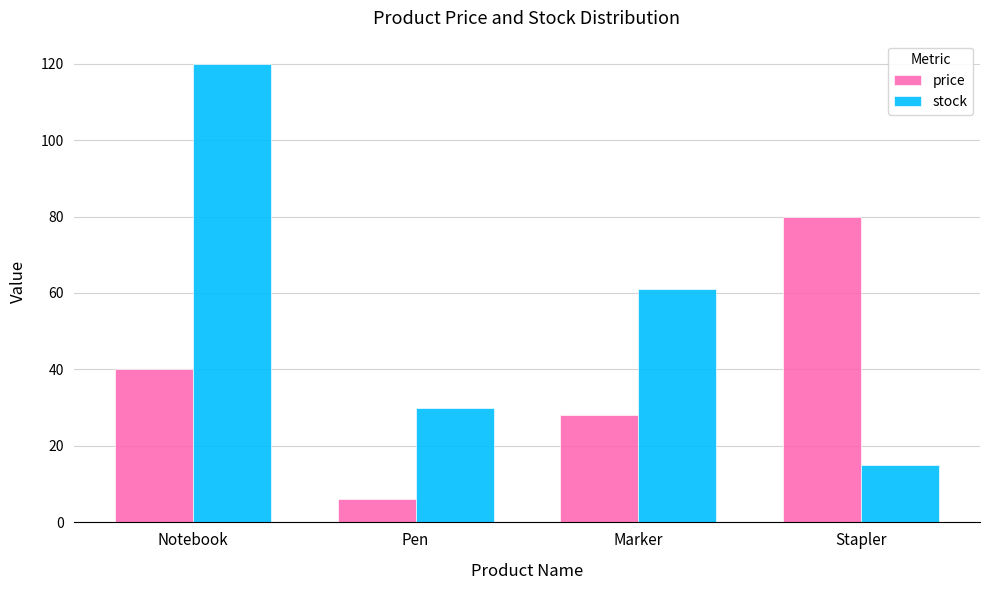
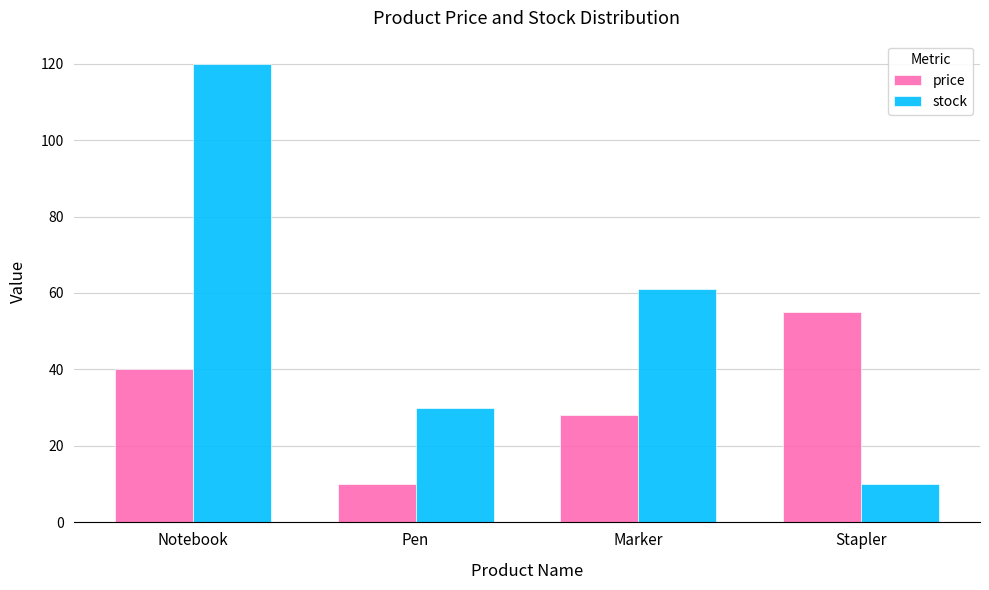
  {
    "price": {
      "Notebook": 40,
-     "Pen": 6,
+     "Pen": 10,
      "Marker": 28,
-     "Stapler": 80
+     "Stapler": 55
    },
    "stock": {
      "Notebook": 120,
      "Pen": 30,
      "Marker": 61,
-     "Stapler": 15
+     "Stapler": 10
    }
  }
